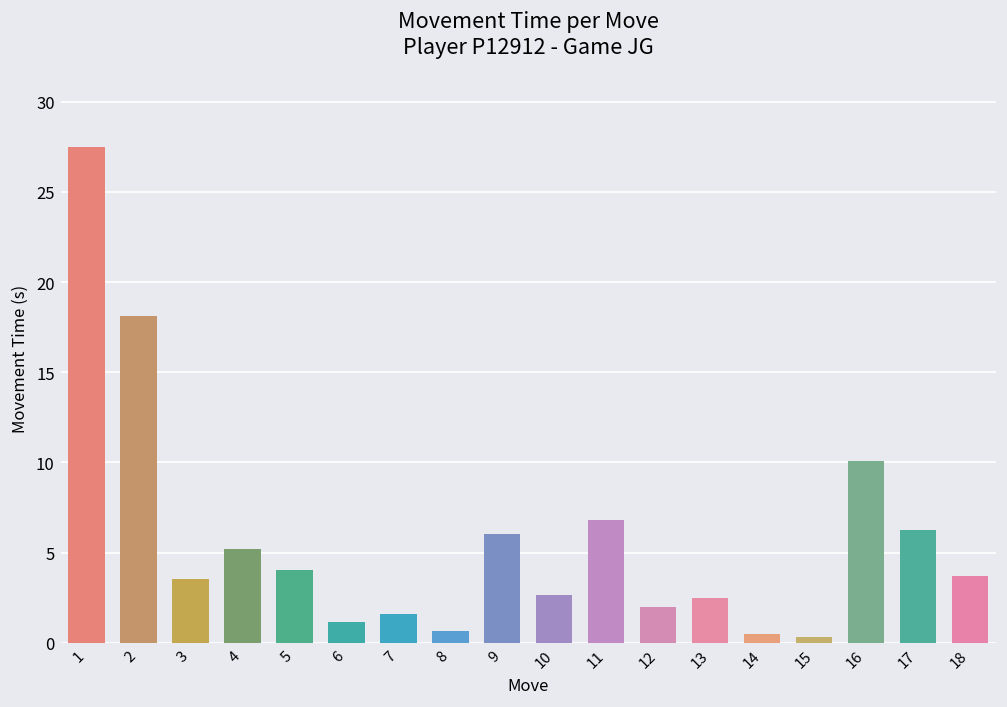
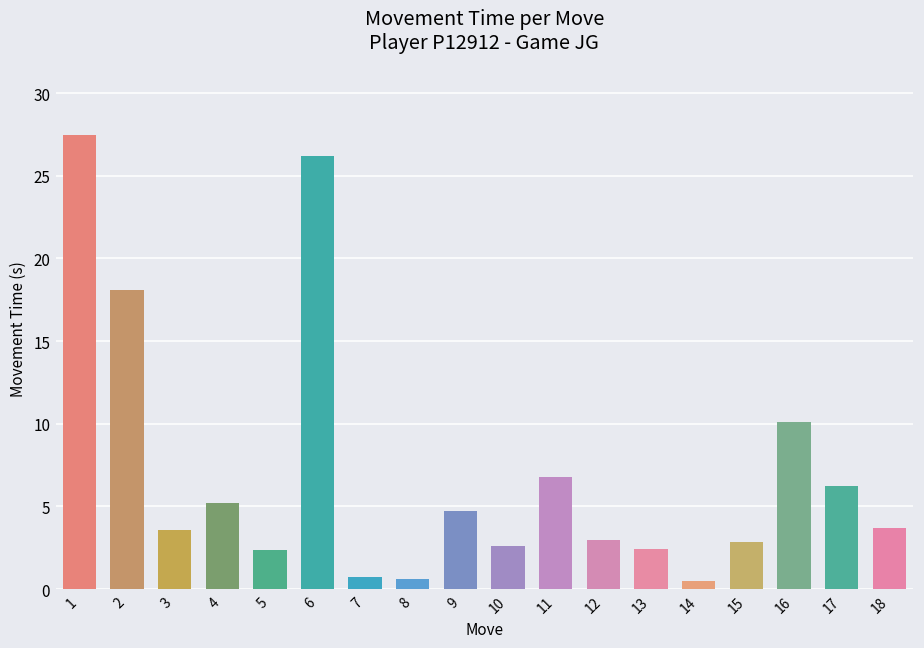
  {
    "1": 27.5,
    "2": 18.1,
    "3": 3.5,
    "4": 5.2,
-   "5": 4.1,
-   "6": 1.1,
-   "7": 1.6,
+   "5": 2.4,
+   "6": 26.2,
+   "7": 0.7,
    "8": 0.6,
-   "9": 6.0,
+   "9": 4.7,
    "10": 2.6,
    "11": 6.8,
-   "12": 2.0,
+   "12": 3.0,
    "13": 2.5,
    "14": 0.5,
-   "15": 0.3,
+   "15": 2.8,
    "16": 10.1,
    "17": 6.3,
    "18": 3.7
  }
